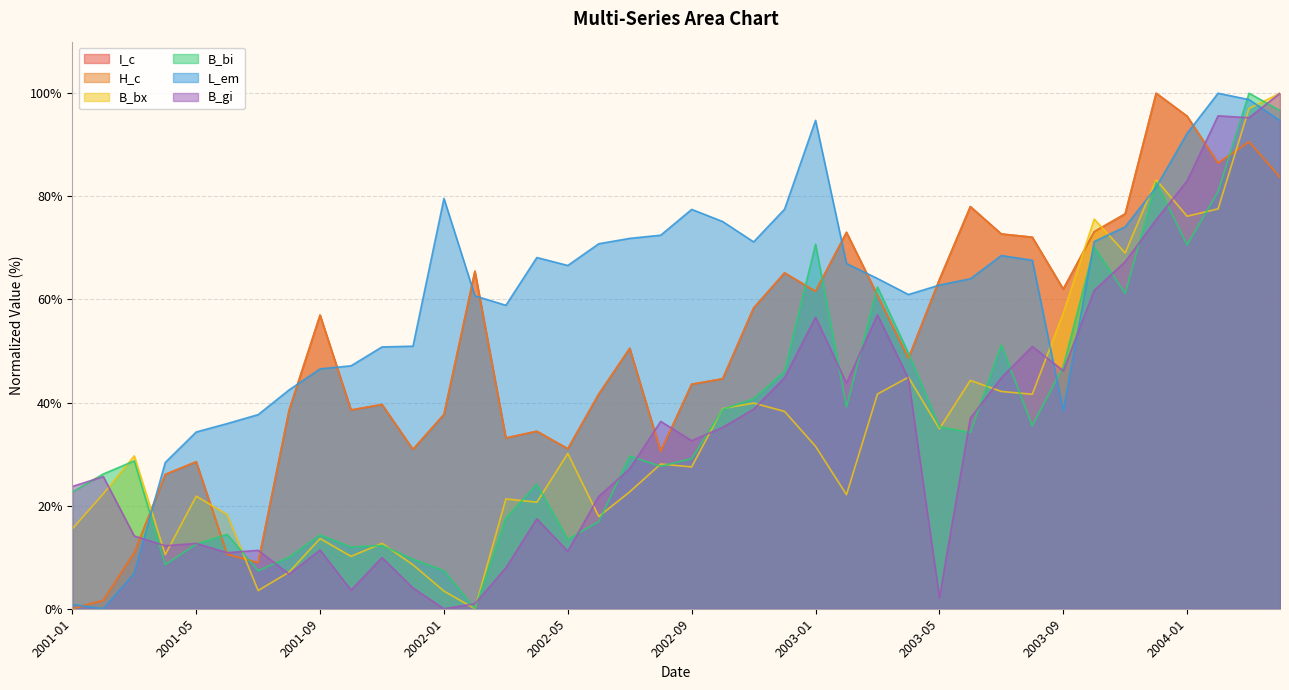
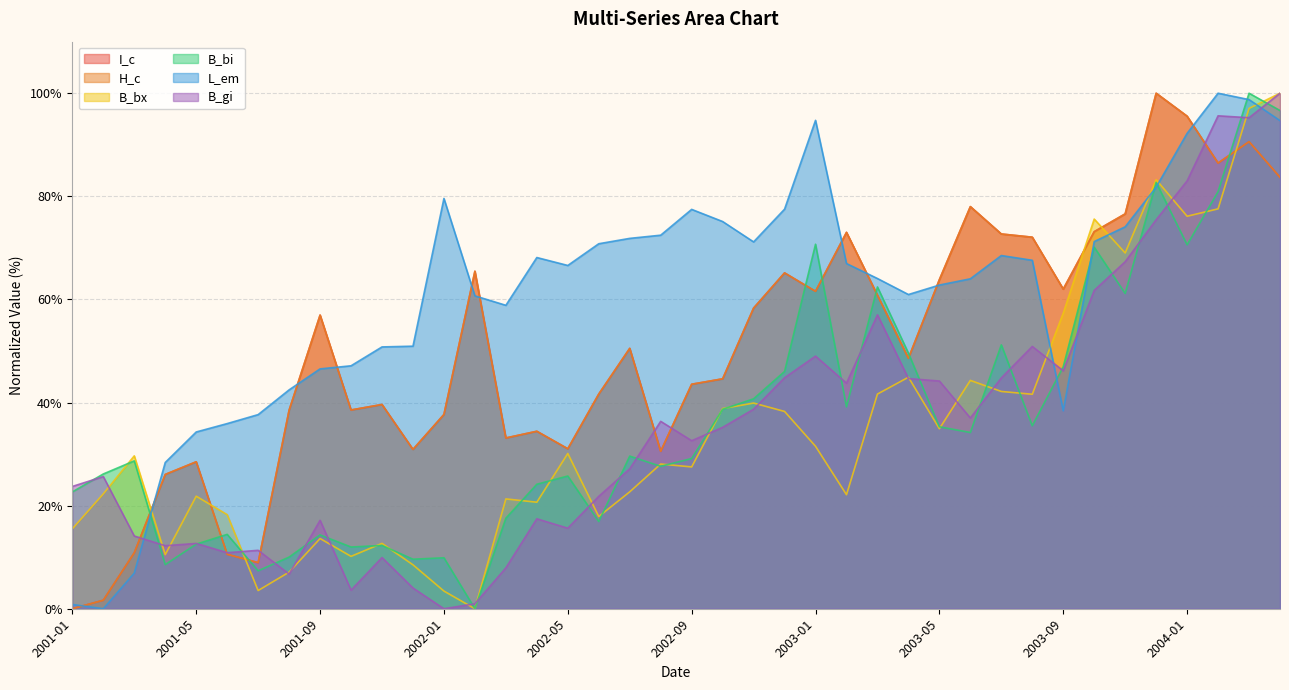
  {
    "B_bi": {
      "2001-01": "23%",
      "2001-09": "14%",
-     "2002-01": "7%",
-     "2002-05": "13%",
+     "2002-01": "10%",
+     "2002-05": "26%",
      "2002-09": "29%",
      "2003-01": "71%",
      "2003-09": "47%",
      "2004-01": "71%"
    },
    "L_em": {
      "2001-01": "1%",
      "2001-05": "34%",
      "2001-09": "47%",
      "2002-01": "80%",
      "2002-05": "67%",
      "2002-09": "77%",
      "2003-01": "95%",
      "2003-05": "63%",
      "2003-09": "38%",
      "2004-01": "92%"
    },
    "B_gi": {
      "2001-01": "24%",
-     "2001-09": "11%",
+     "2001-09": "17%",
      "2002-01": "0%",
-     "2002-05": "11%",
+     "2002-05": "16%",
      "2002-09": "33%",
-     "2003-01": "57%",
-     "2003-05": "2%",
+     "2003-01": "49%",
+     "2003-05": "44%",
      "2003-09": "46%",
      "2004-01": "83%"
    }
  }
